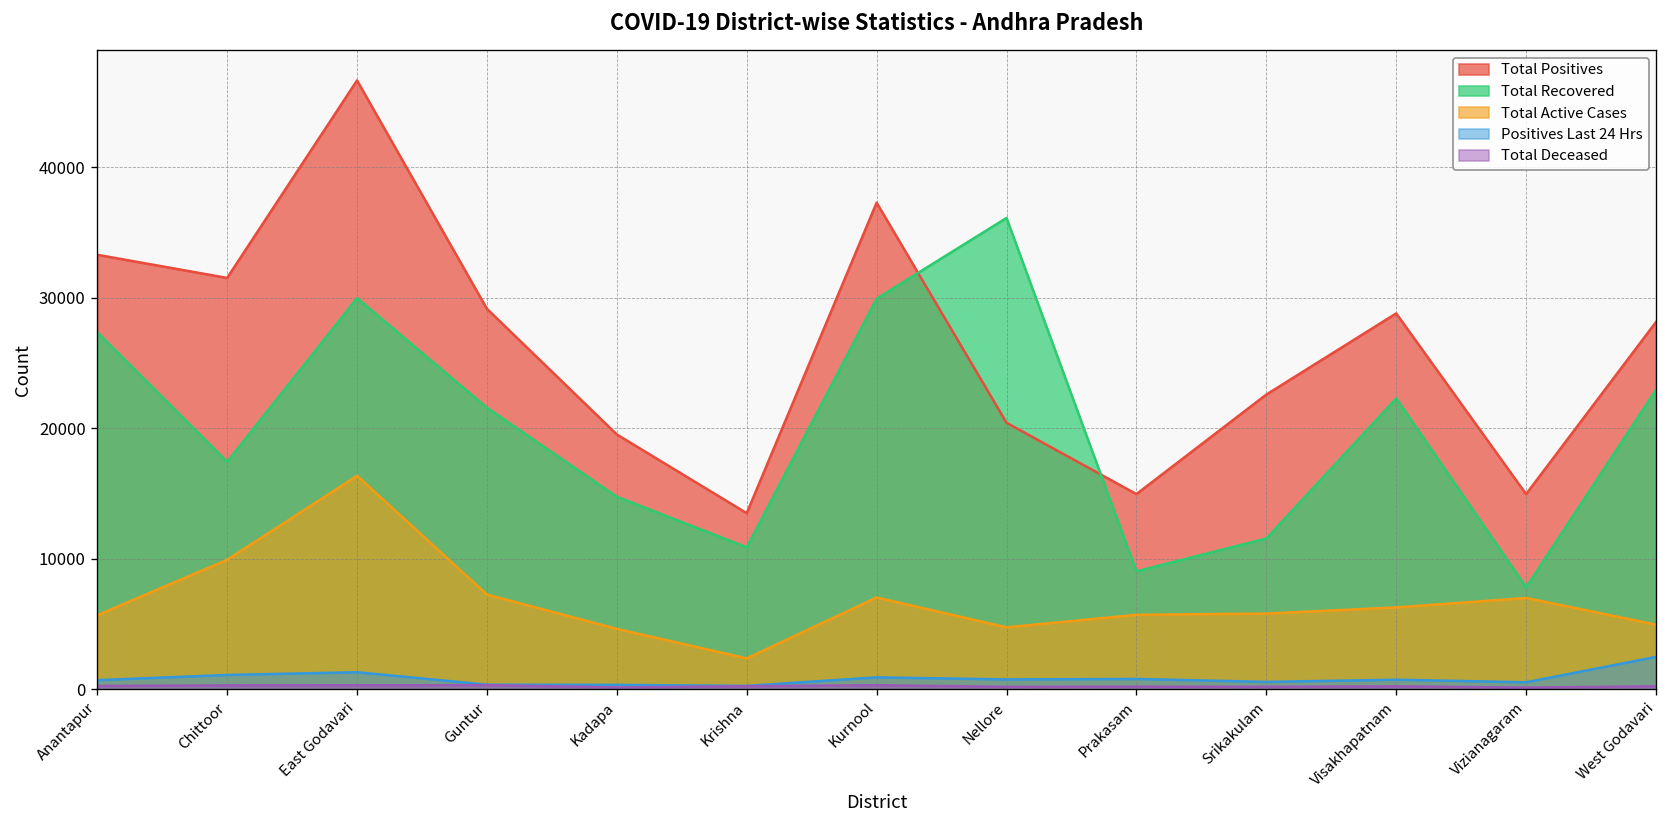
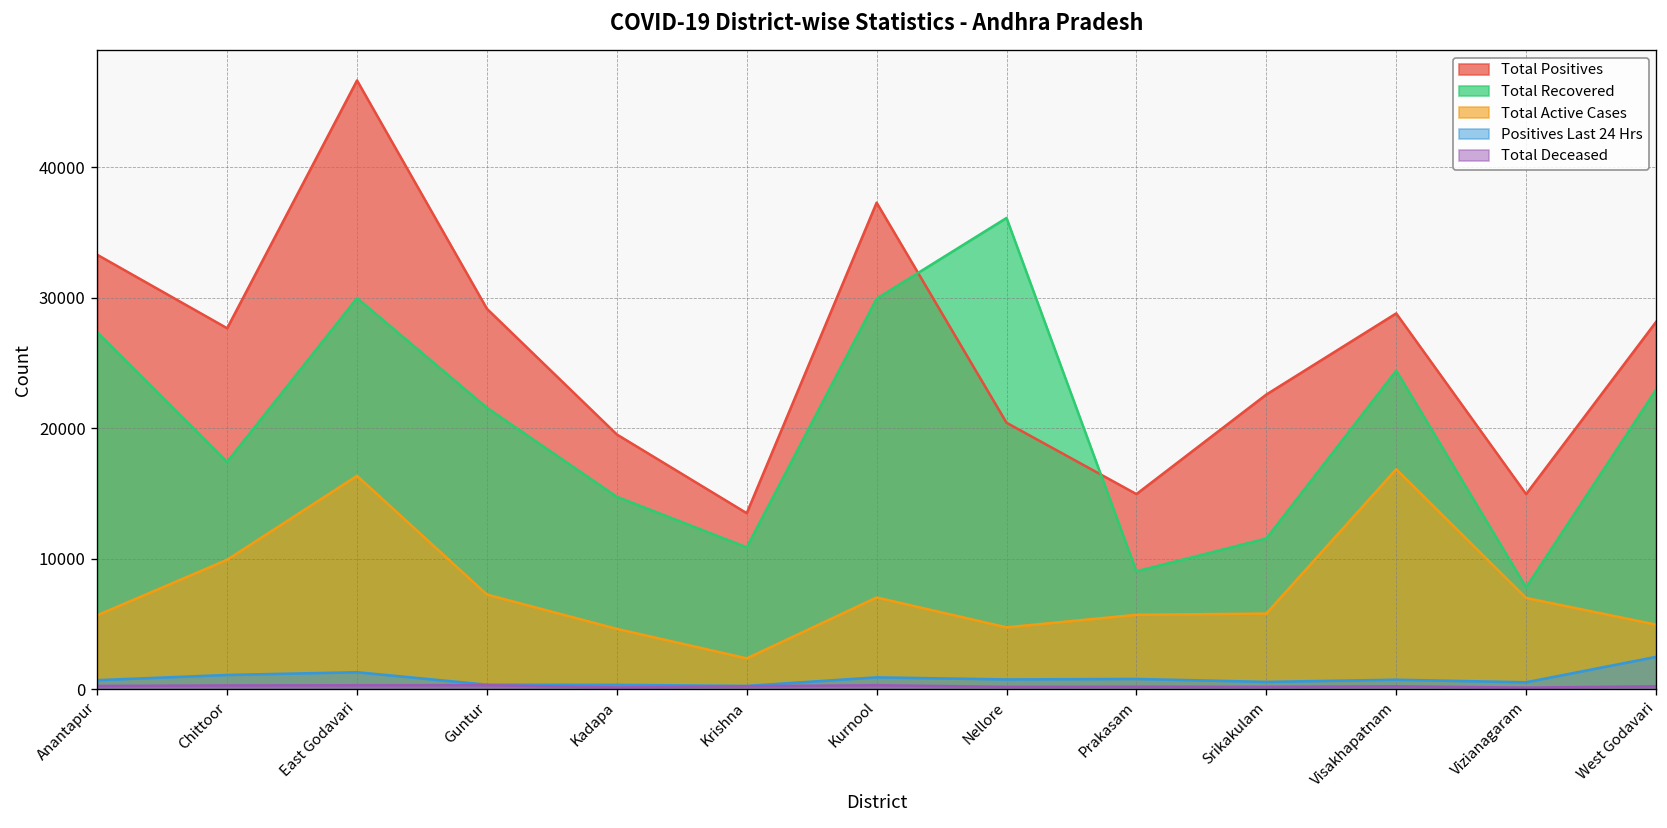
  {
    "Total Positives": {
      "Anantapur": 33300,
-     "Chittoor": 31500,
+     "Chittoor": 27700,
      "East Godavari": 46700,
      "Guntur": 29200,
      "Kadapa": 19500,
      "Krishna": 13500,
      "Kurnool": 37300,
      "Nellore": 20400,
      "Prakasam": 15000,
      "Srikakulam": 22600,
      "Visakhapatnam": 28800,
      "Vizianagaram": 15000,
      "West Godavari": 28200
    },
    "Total Recovered": {
      "Anantapur": 27400,
      "Chittoor": 17400,
      "East Godavari": 30000,
      "Guntur": 21600,
      "Kadapa": 14800,
      "Krishna": 10900,
      "Kurnool": 29900,
      "Nellore": 36100,
      "Prakasam": 9000,
      "Srikakulam": 11600,
-     "Visakhapatnam": 22300,
+     "Visakhapatnam": 24400,
      "Vizianagaram": 7800,
      "West Godavari": 23000
    },
    "Total Active Cases": {
      "Anantapur": 5700,
      "Chittoor": 9900,
      "East Godavari": 16400,
      "Guntur": 7300,
      "Kadapa": 4600,
      "Krishna": 2400,
      "Kurnool": 7000,
      "Nellore": 4800,
      "Prakasam": 5700,
      "Srikakulam": 5800,
-     "Visakhapatnam": 6300,
+     "Visakhapatnam": 16900,
      "Vizianagaram": 7000,
      "West Godavari": 5000
    },
    "Positives Last 24 Hrs": {
      "Anantapur": 700,
      "Chittoor": 1100,
      "East Godavari": 1300,
      "Kurnool": 900,
      "Nellore": 800,
      "Prakasam": 800,
      "Srikakulam": 600,
      "Visakhapatnam": 700,
      "Vizianagaram": 500,
      "West Godavari": 2500
    },
    "Total Deceased": {
      "Anantapur": 300,
      "Chittoor": 300,
      "East Godavari": 300,
      "Kurnool": 300,
      "Nellore": 200,
      "Prakasam": 200,
      "Srikakulam": 200,
      "Visakhapatnam": 200,
      "Vizianagaram": 100,
      "West Godavari": 200
    }
  }
